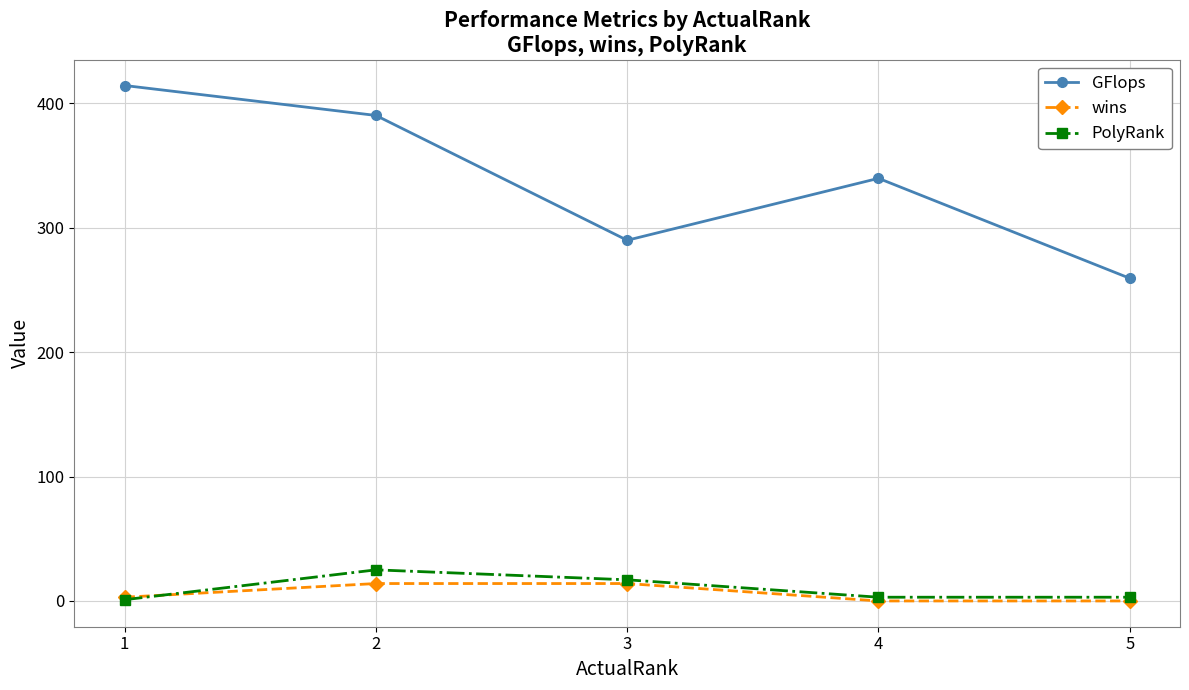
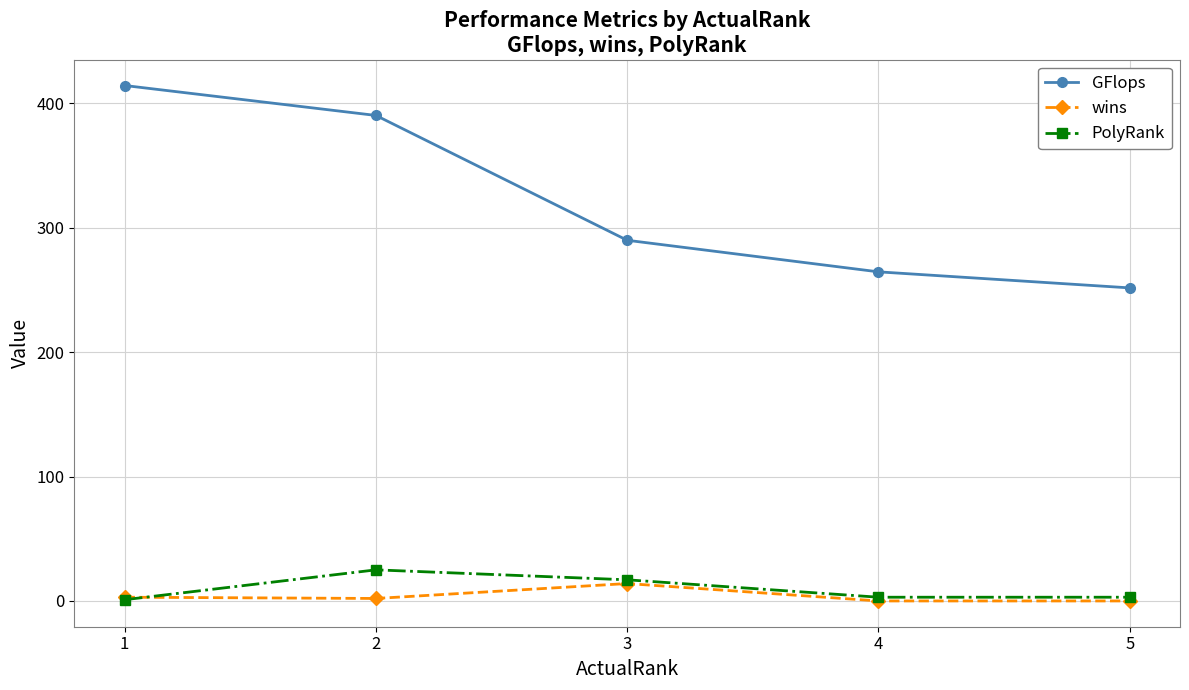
  {
    "GFlops": {
      "1": 414,
      "2": 390,
      "3": 290,
-     "4": 340,
-     "5": 259
+     "4": 265,
+     "5": 252
    },
    "wins": {
-     "2": 14,
+     "2": 2,
      "3": 14,
      "4": 0,
      "5": 0
    },
    "PolyRank": {
      "2": 25,
      "3": 17,
      "4": 3,
      "5": 3
    }
  }
